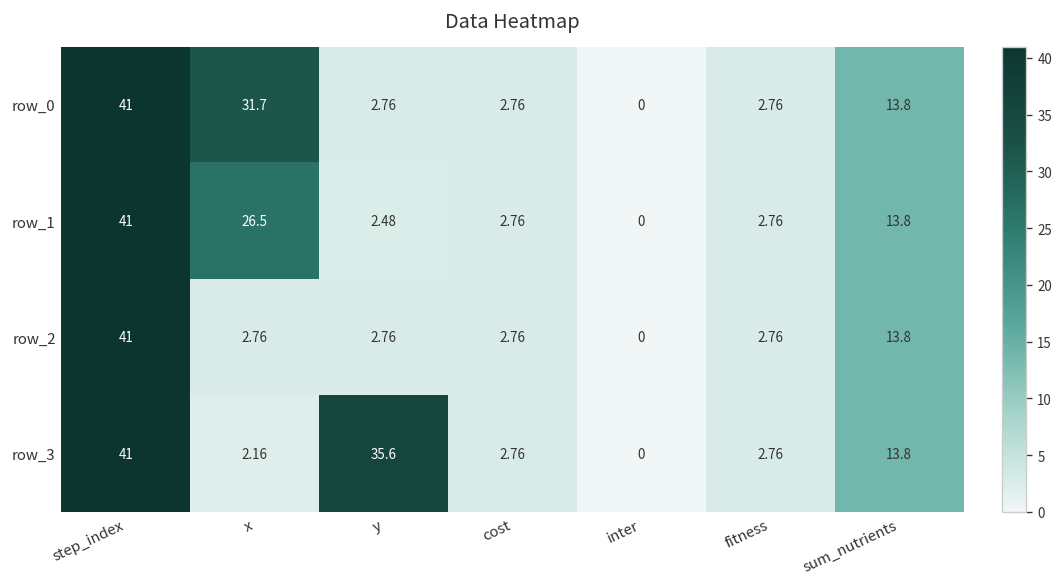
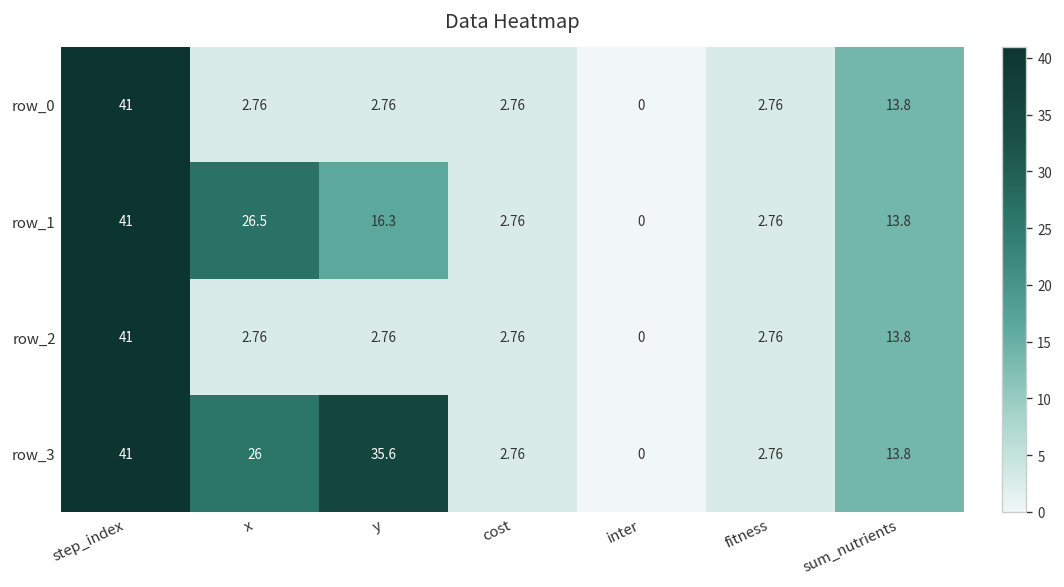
  {
    "row_0": {
      "step_index": 41,
-     "x": 31.7,
+     "x": 2.76,
      "y": 2.76,
      "cost": 2.76,
      "inter": 0,
      "fitness": 2.76,
      "sum_nutrients": 13.8
    },
    "row_1": {
      "step_index": 41,
      "x": 26.5,
-     "y": 2.48,
+     "y": 16.3,
      "cost": 2.76,
      "inter": 0,
      "fitness": 2.76,
      "sum_nutrients": 13.8
    },
    "row_2": {
      "step_index": 41,
      "x": 2.76,
      "y": 2.76,
      "cost": 2.76,
      "inter": 0,
      "fitness": 2.76,
      "sum_nutrients": 13.8
    },
    "row_3": {
      "step_index": 41,
-     "x": 2.16,
+     "x": 26,
      "y": 35.6,
      "cost": 2.76,
      "inter": 0,
      "fitness": 2.76,
      "sum_nutrients": 13.8
    }
  }
